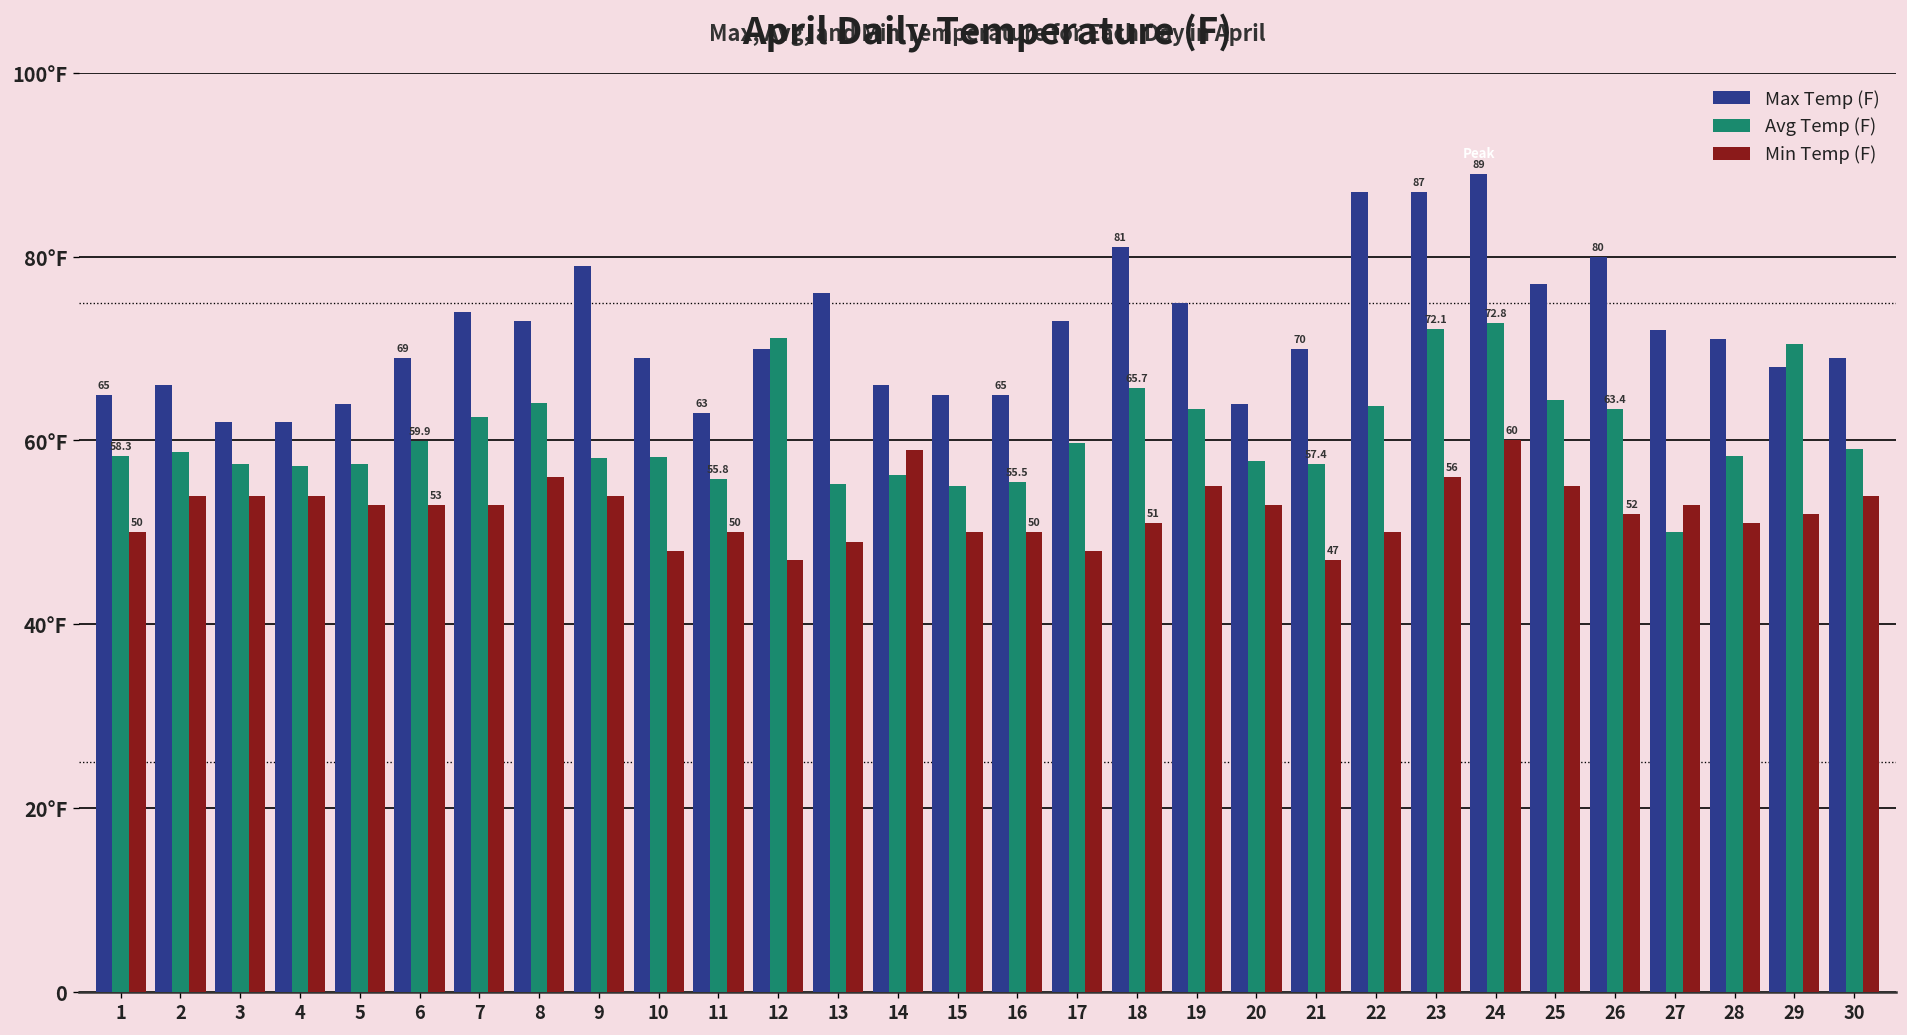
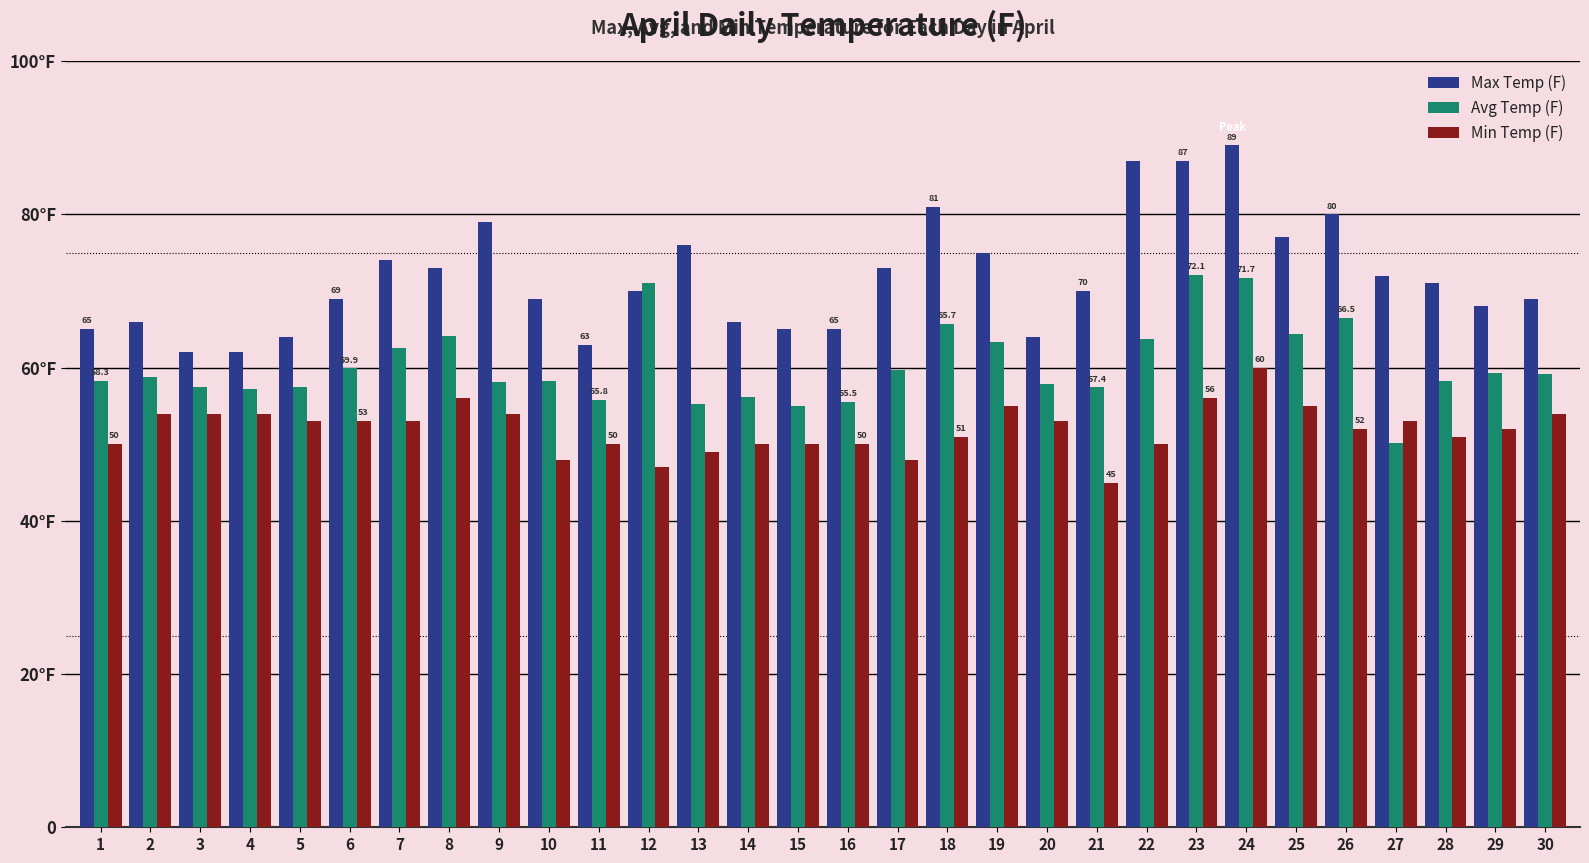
  {
    "Max Temp (F)": {
      "1": "65",
      "6": "69",
      "11": "63",
      "16": "65",
      "18": "81",
      "21": "70",
      "23": "87",
      "24": "89",
      "26": "80"
    },
    "Avg Temp (F)": {
      "1": "58.3",
      "6": "59.9",
      "11": "55.8",
      "16": "55.5",
      "18": "65.7",
      "21": "57.4",
      "23": "72.1",
-     "24": "72.8",
-     "26": "63.4",
-     "29": "71°F"
+     "24": "71.7",
+     "26": "66.5",
+     "29": "59°F"
    },
    "Min Temp (F)": {
      "1": "50",
      "6": "53",
      "11": "50",
-     "14": "59°F",
+     "14": "50°F",
      "16": "50",
      "18": "51",
-     "21": "47",
+     "21": "45",
      "23": "56",
      "24": "60",
      "26": "52"
    }
  }
